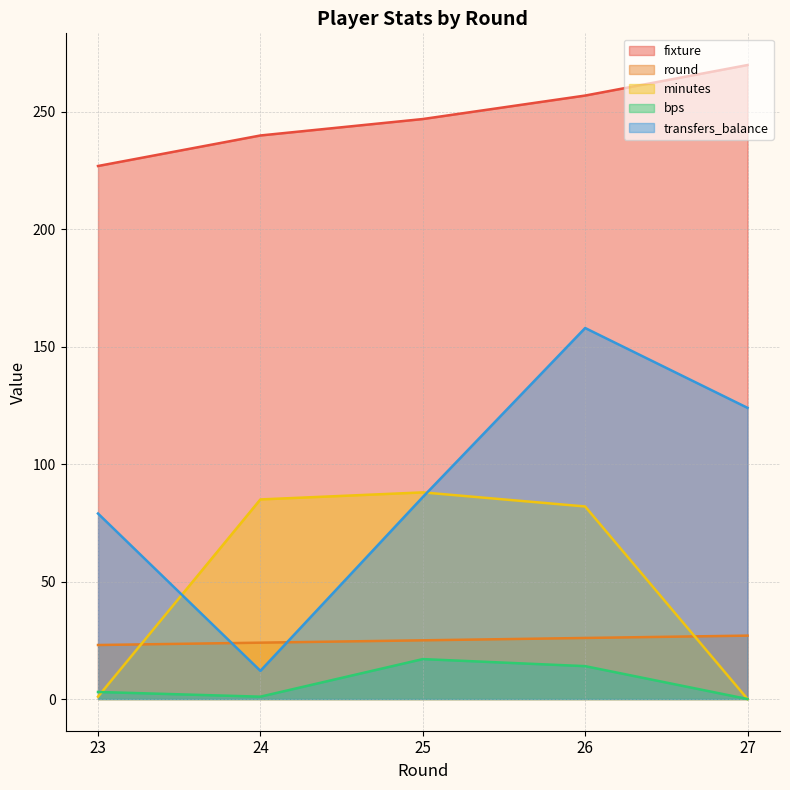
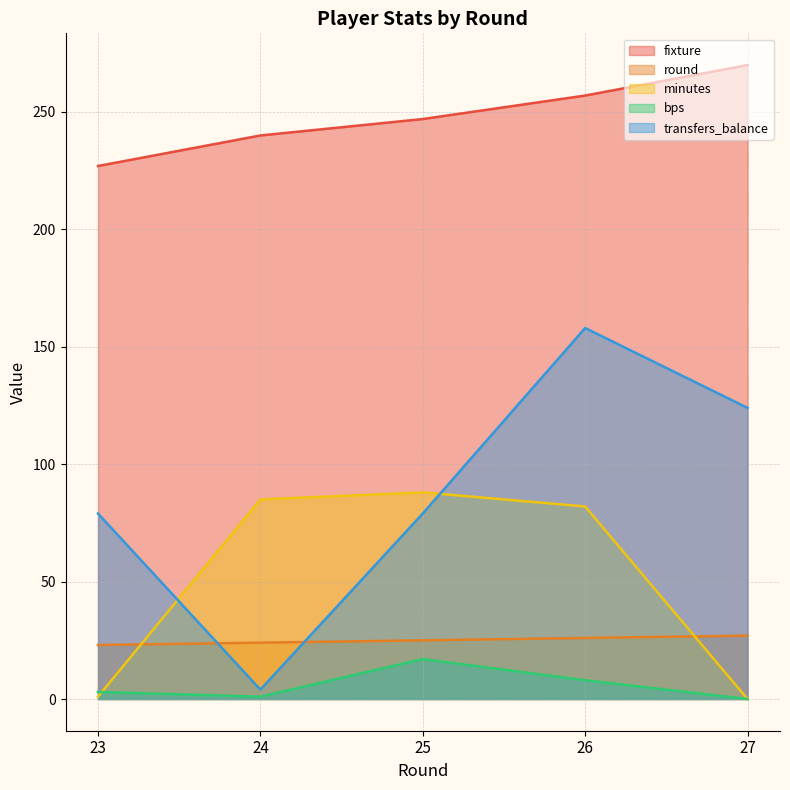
  {
    "bps": {
      "23": 3,
      "24": 1,
      "25": 17,
-     "26": 14
+     "26": 8
    },
    "transfers_balance": {
      "23": 79,
-     "24": 12,
-     "25": 86,
+     "24": 4,
+     "25": 79,
      "26": 158,
      "27": 124
    }
  }
